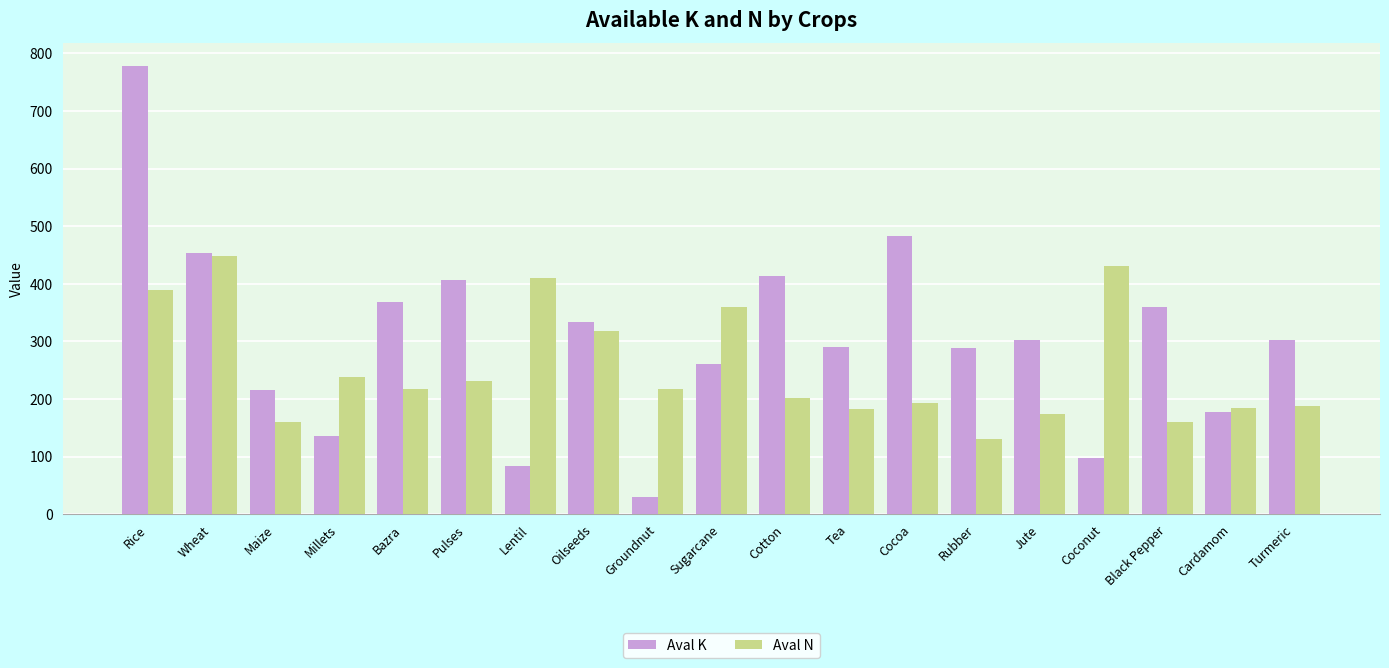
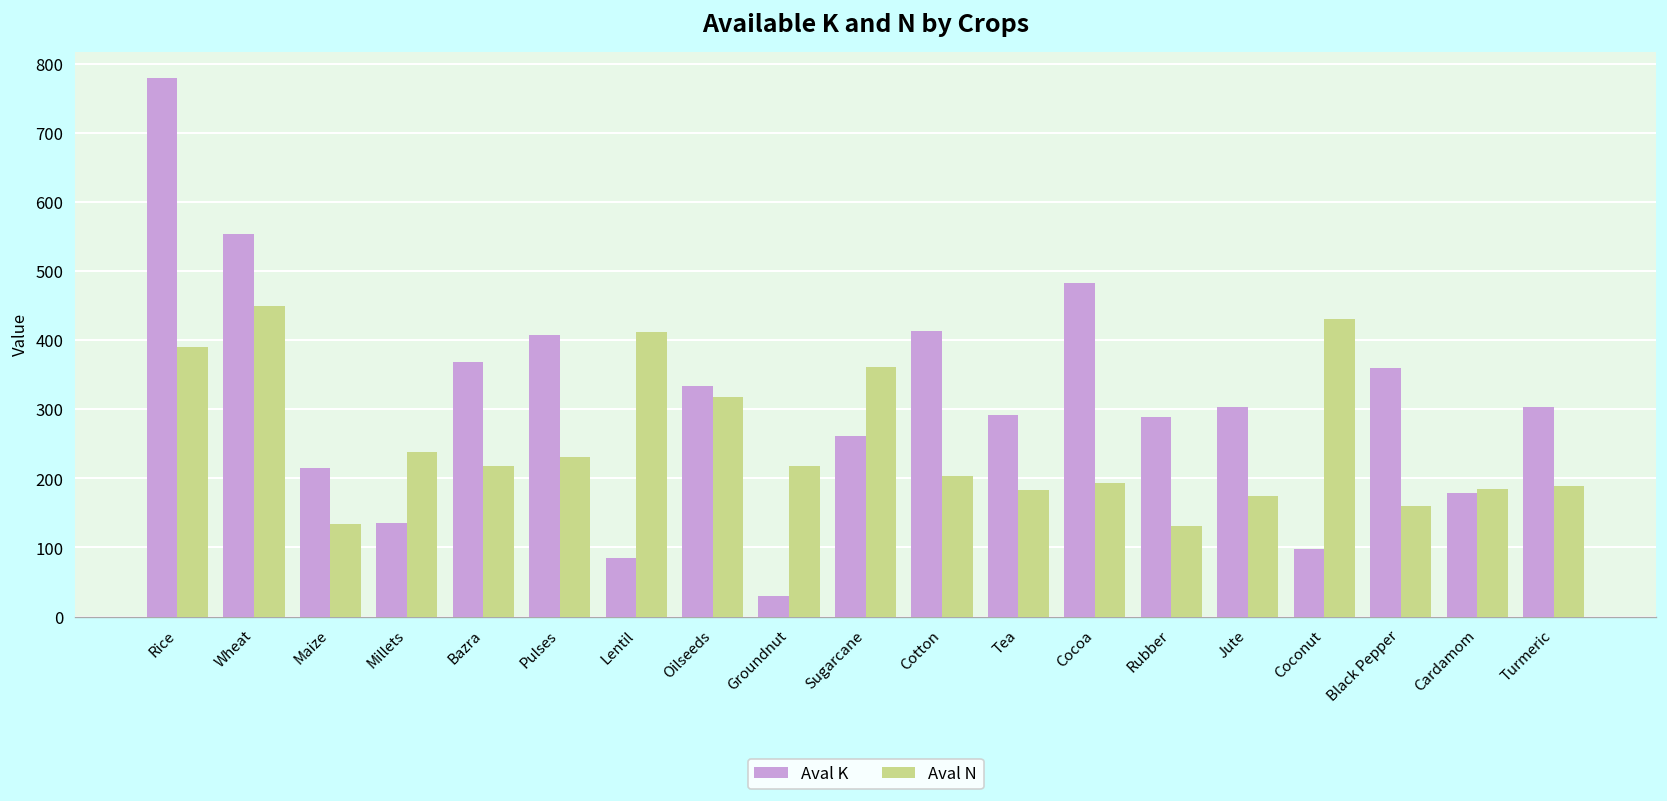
  {
    "Aval K": {
      "Rice": 780,
-     "Wheat": 450,
+     "Wheat": 550,
      "Maize": 210,
      "Millets": 140,
      "Bazra": 370,
      "Pulses": 410,
      "Lentil": 80,
      "Oilseeds": 330,
      "Groundnut": 30,
      "Sugarcane": 260,
      "Cotton": 410,
      "Tea": 290,
      "Cocoa": 480,
      "Rubber": 290,
      "Jute": 300,
      "Coconut": 100,
      "Black Pepper": 360,
      "Cardamom": 180,
      "Turmeric": 300
    },
    "Aval N": {
      "Rice": 390,
      "Wheat": 450,
-     "Maize": 160,
+     "Maize": 130,
      "Millets": 240,
      "Bazra": 220,
      "Pulses": 230,
      "Lentil": 410,
      "Oilseeds": 320,
      "Groundnut": 220,
      "Sugarcane": 360,
      "Cotton": 200,
      "Tea": 180,
      "Cocoa": 190,
      "Rubber": 130,
      "Jute": 170,
      "Coconut": 430,
      "Black Pepper": 160,
      "Cardamom": 190,
      "Turmeric": 190
    }
  }
